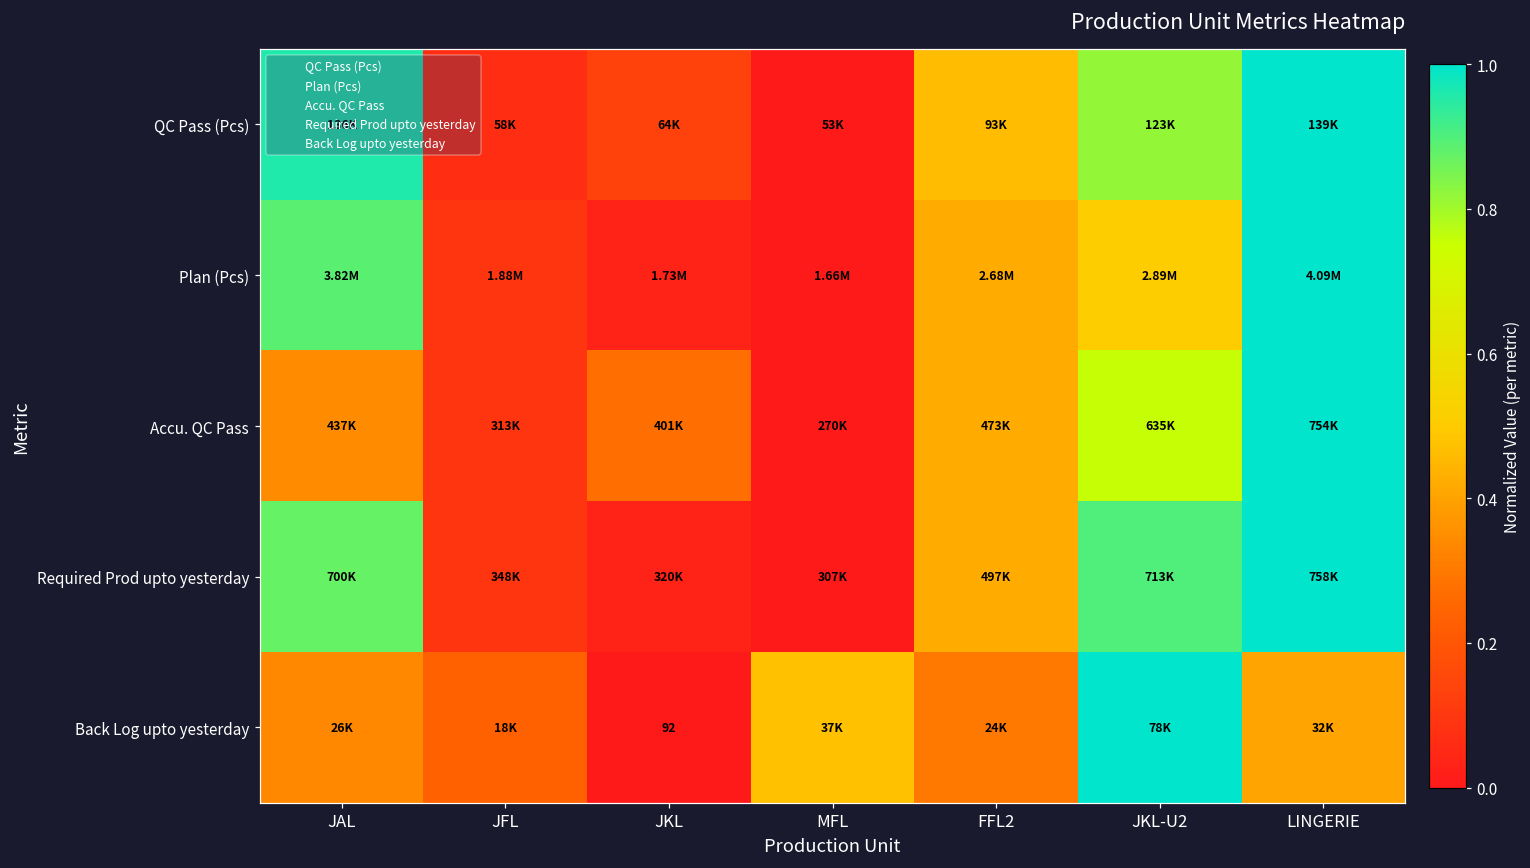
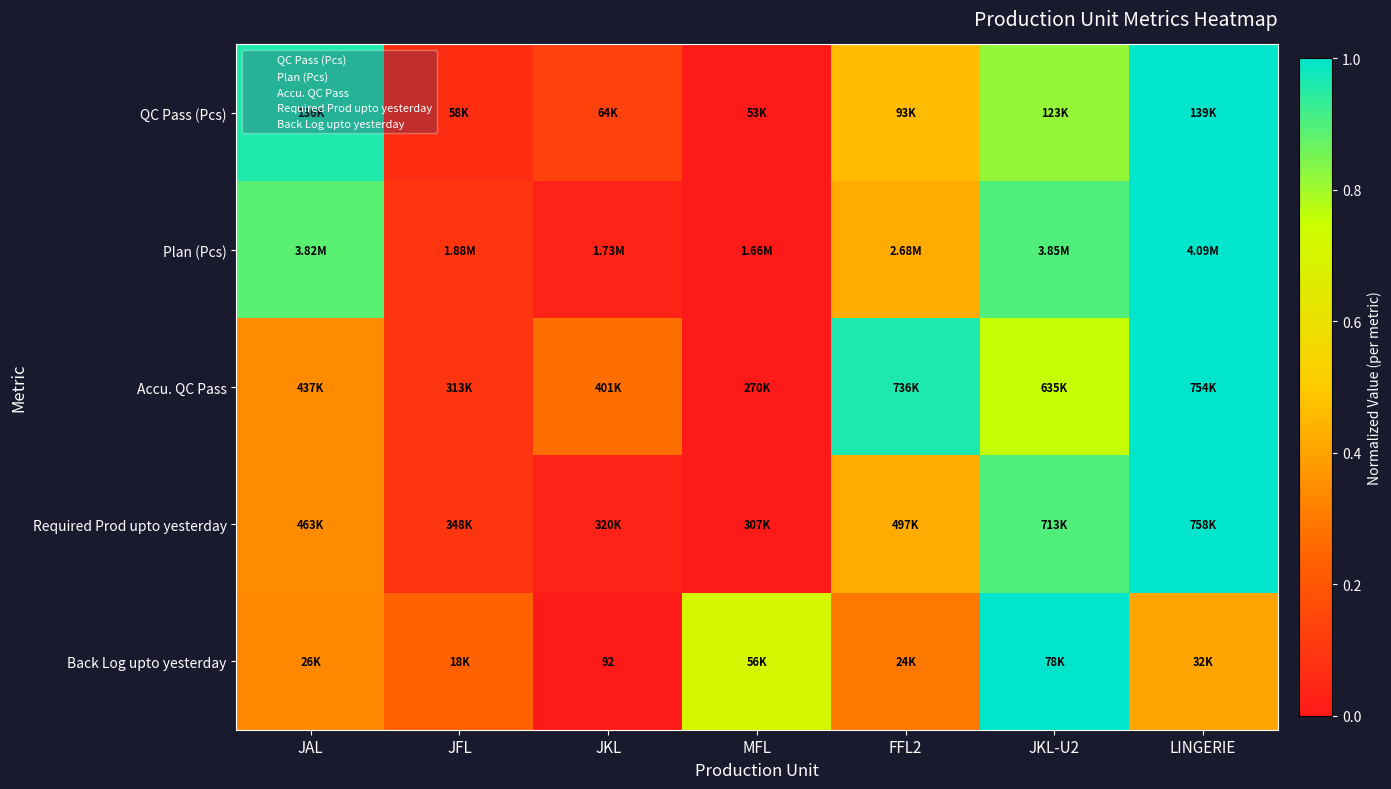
  {
    "QC Pass (Pcs)": {
      "JFL": "58K",
      "JKL": "64K",
      "MFL": "53K",
      "FFL2": "93K",
      "JKL-U2": "123K",
      "LINGERIE": "139K"
    },
    "Plan (Pcs)": {
      "JAL": "3.82M",
      "JFL": "1.88M",
      "JKL": "1.73M",
      "MFL": "1.66M",
      "FFL2": "2.68M",
-     "JKL-U2": "2.89M",
+     "JKL-U2": "3.85M",
      "LINGERIE": "4.09M"
    },
    "Accu. QC Pass": {
      "JAL": "437K",
      "JFL": "313K",
      "JKL": "401K",
      "MFL": "270K",
-     "FFL2": "473K",
+     "FFL2": "736K",
      "JKL-U2": "635K",
      "LINGERIE": "754K"
    },
    "Required Prod upto yesterday": {
-     "JAL": "700K",
+     "JAL": "463K",
      "JFL": "348K",
      "JKL": "320K",
      "MFL": "307K",
      "FFL2": "497K",
      "JKL-U2": "713K",
      "LINGERIE": "758K"
    },
    "Back Log upto yesterday": {
      "JAL": "26K",
      "JFL": "18K",
      "JKL": "92",
-     "MFL": "37K",
+     "MFL": "56K",
      "FFL2": "24K",
      "JKL-U2": "78K",
      "LINGERIE": "32K"
    }
  }
